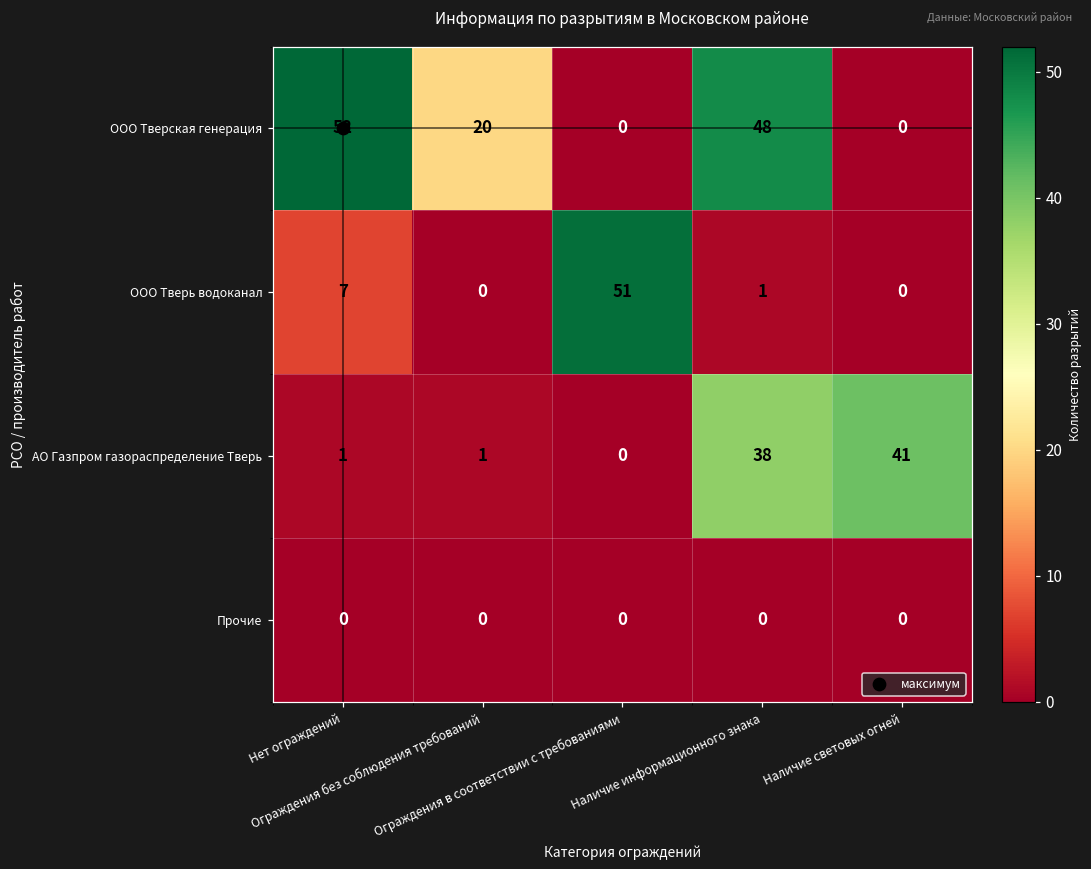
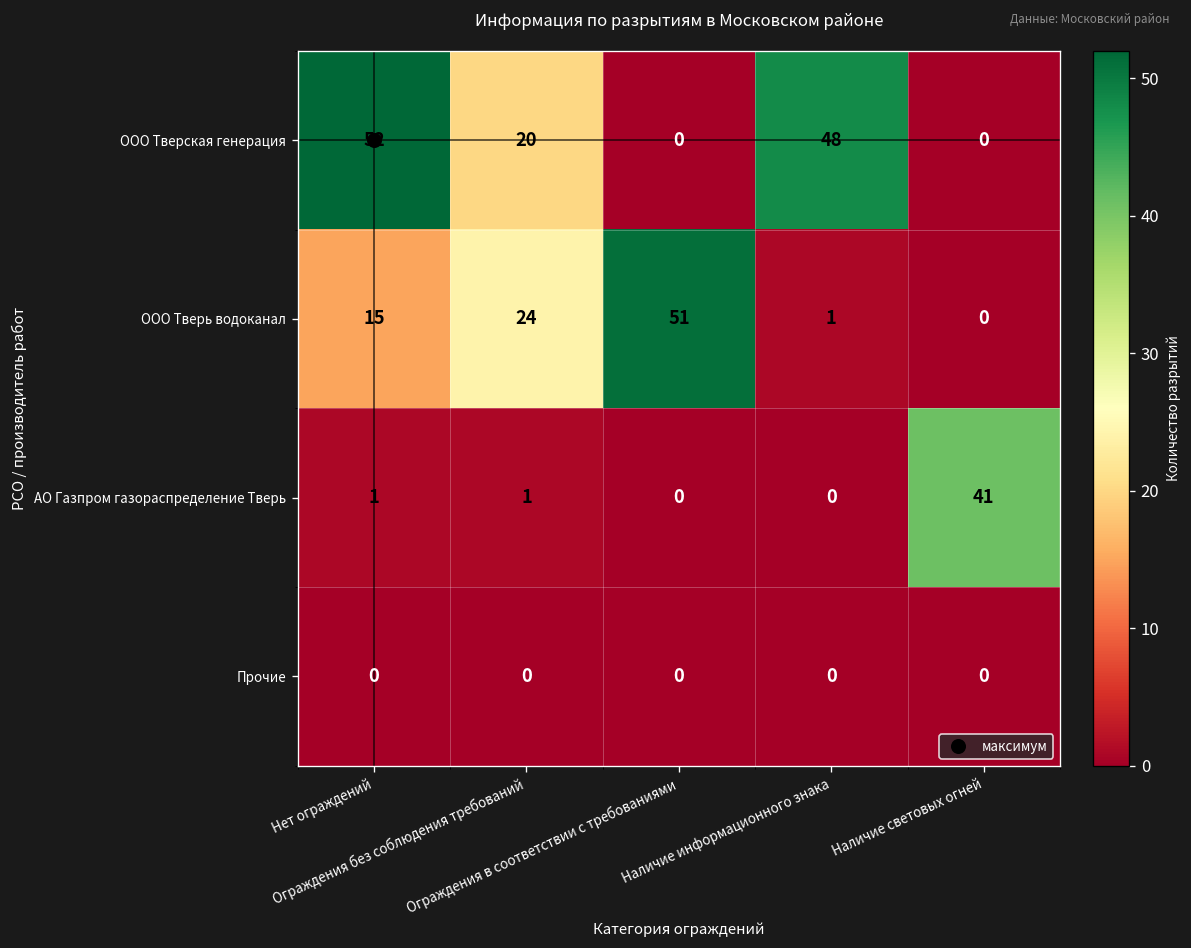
  {
    "ООО Тверская генерация": {
      "Ограждения без соблюдения требований": 20,
      "Ограждения в соответствии с требованиями": 0,
      "Наличие информационного знака": 48,
      "Наличие световых огней": 0
    },
    "ООО Тверь водоканал": {
-     "Нет ограждений": 7,
-     "Ограждения без соблюдения требований": 0,
+     "Нет ограждений": 15,
+     "Ограждения без соблюдения требований": 24,
      "Ограждения в соответствии с требованиями": 51,
      "Наличие информационного знака": 1,
      "Наличие световых огней": 0
    },
    "АО Газпром газораспределение Тверь": {
      "Нет ограждений": 1,
      "Ограждения без соблюдения требований": 1,
      "Ограждения в соответствии с требованиями": 0,
-     "Наличие информационного знака": 38,
+     "Наличие информационного знака": 0,
      "Наличие световых огней": 41
    },
    "Прочие": {
      "Нет ограждений": 0,
      "Ограждения без соблюдения требований": 0,
      "Ограждения в соответствии с требованиями": 0,
      "Наличие информационного знака": 0,
      "Наличие световых огней": 0
    }
  }
